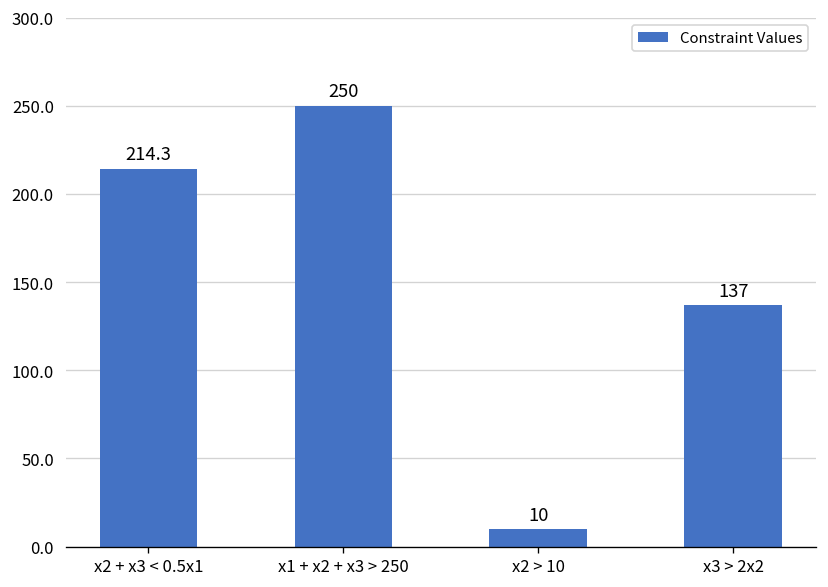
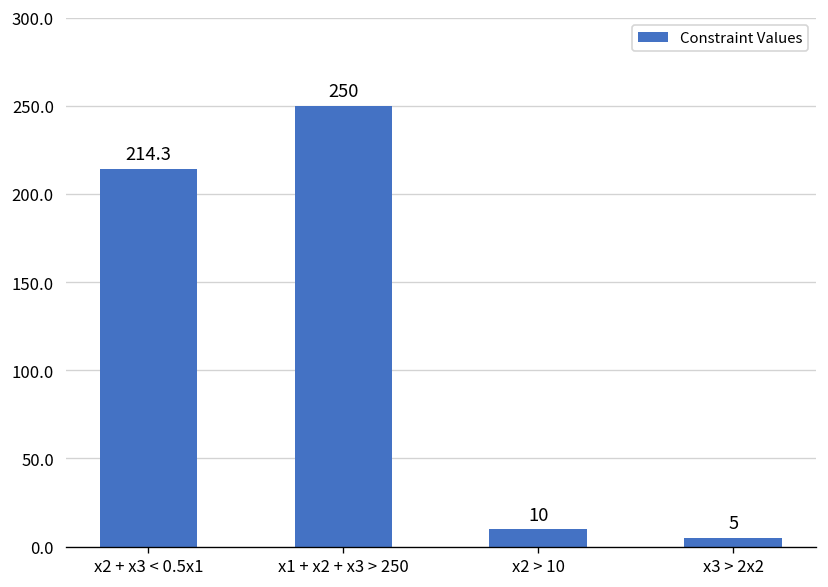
  {
    "x2 + x3 < 0.5x1": 214.3,
    "x1 + x2 + x3 > 250": 250,
    "x2 > 10": 10,
-   "x3 > 2x2": 137
+   "x3 > 2x2": 5
  }
